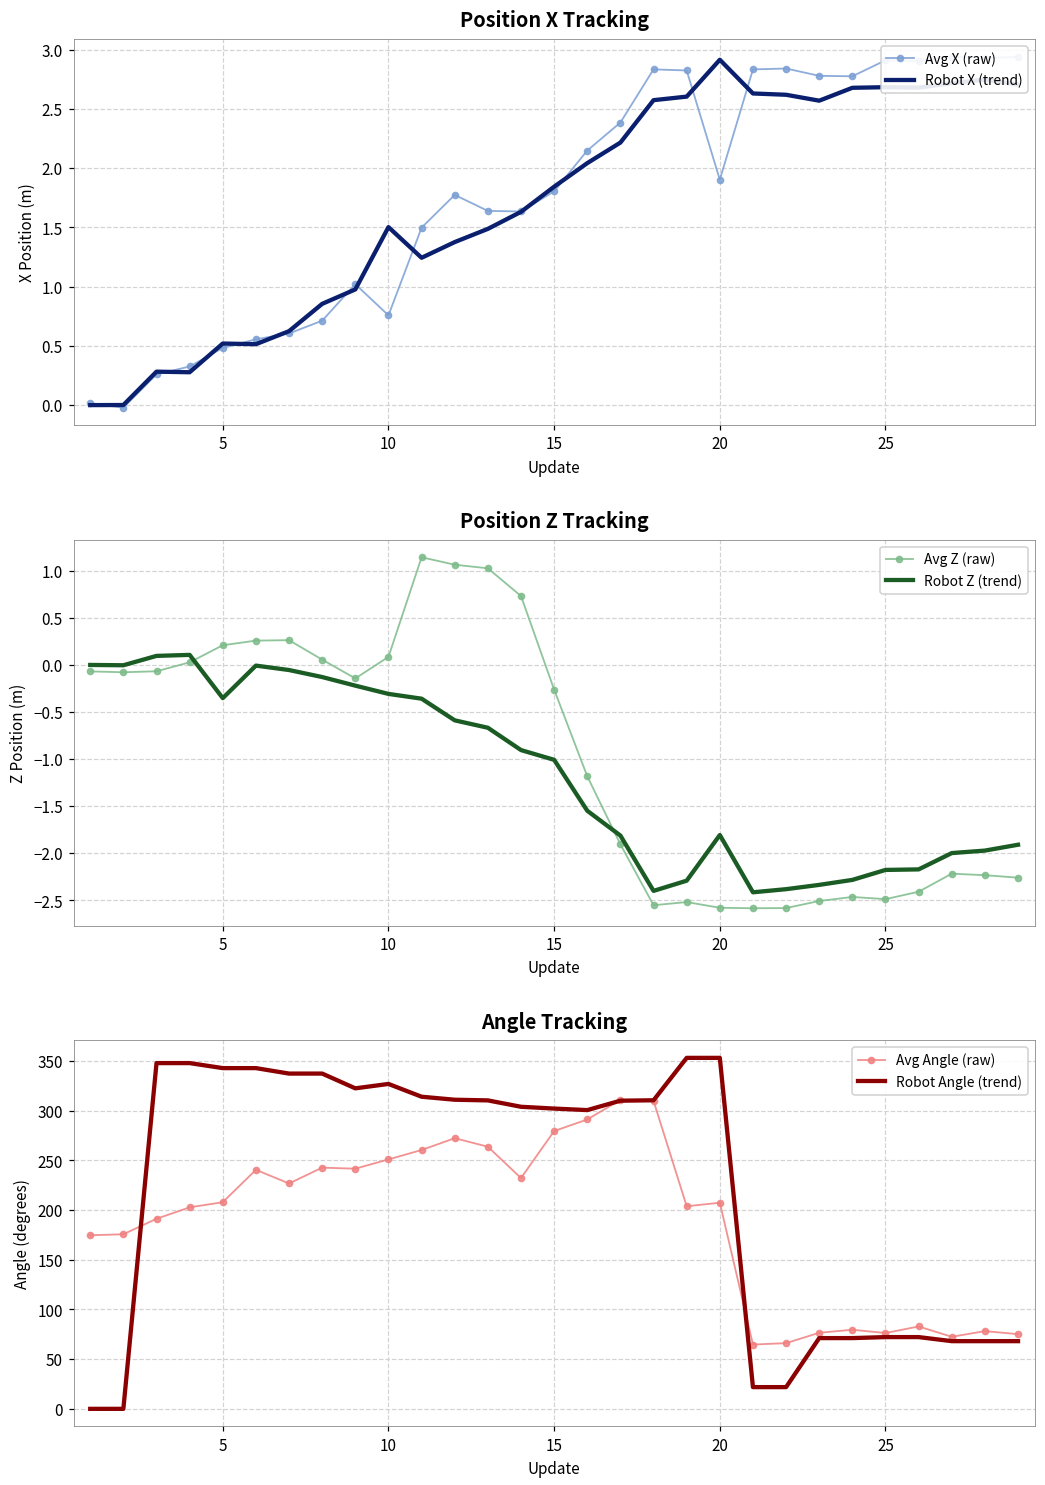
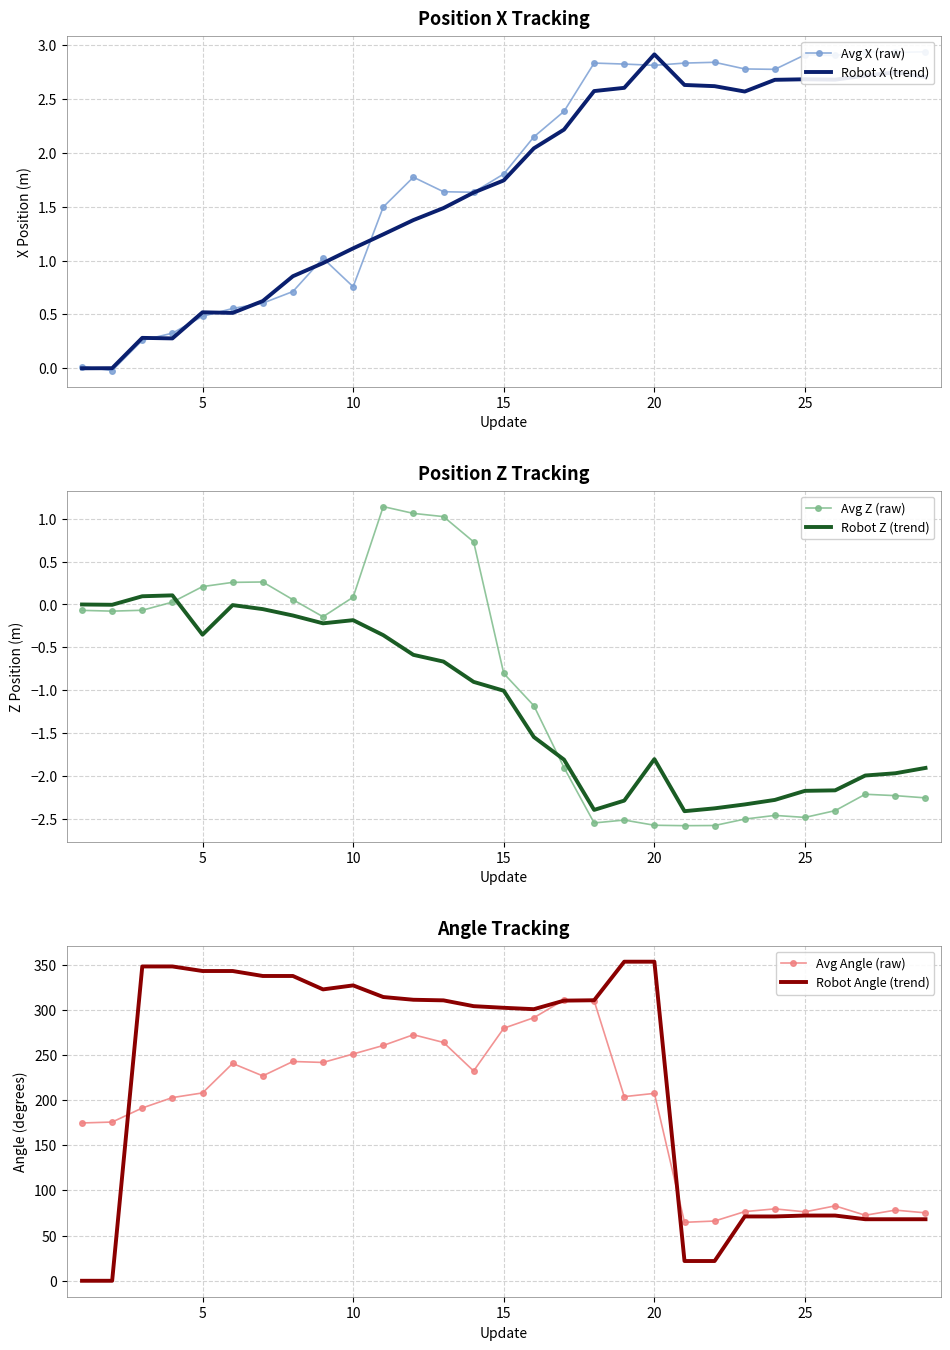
  {
    "Position X Tracking": {
      "Avg X (raw)": {
        "5": 0.48,
        "10": 0.76,
        "15": 1.80,
-       "20": 1.90
+       "20": 2.81
      },
      "Robot X (trend)": {
        "5": 0.52,
-       "10": 1.50,
-       "15": 1.84,
+       "10": 1.11,
+       "15": 1.74,
        "20": 2.92
      }
    },
    "Position Z Tracking": {
      "Avg Z (raw)": {
        "5": 0.2,
        "10": 0.1,
-       "15": -0.3,
+       "15": -0.8,
        "20": -2.6,
        "25": -2.5
      },
      "Robot Z (trend)": {
        "5": -0.4,
-       "10": -0.3,
+       "10": -0.2,
        "15": -1.0,
        "20": -1.8,
        "25": -2.2
      }
    },
    "Angle Tracking": {
      "Avg Angle (raw)": {
        "5": 210,
        "10": 250,
        "15": 280,
        "20": 210,
        "25": 80
      },
      "Robot Angle (trend)": {
        "5": 340,
        "10": 330,
        "15": 300,
        "20": 350,
        "25": 70
      }
    }
  }
